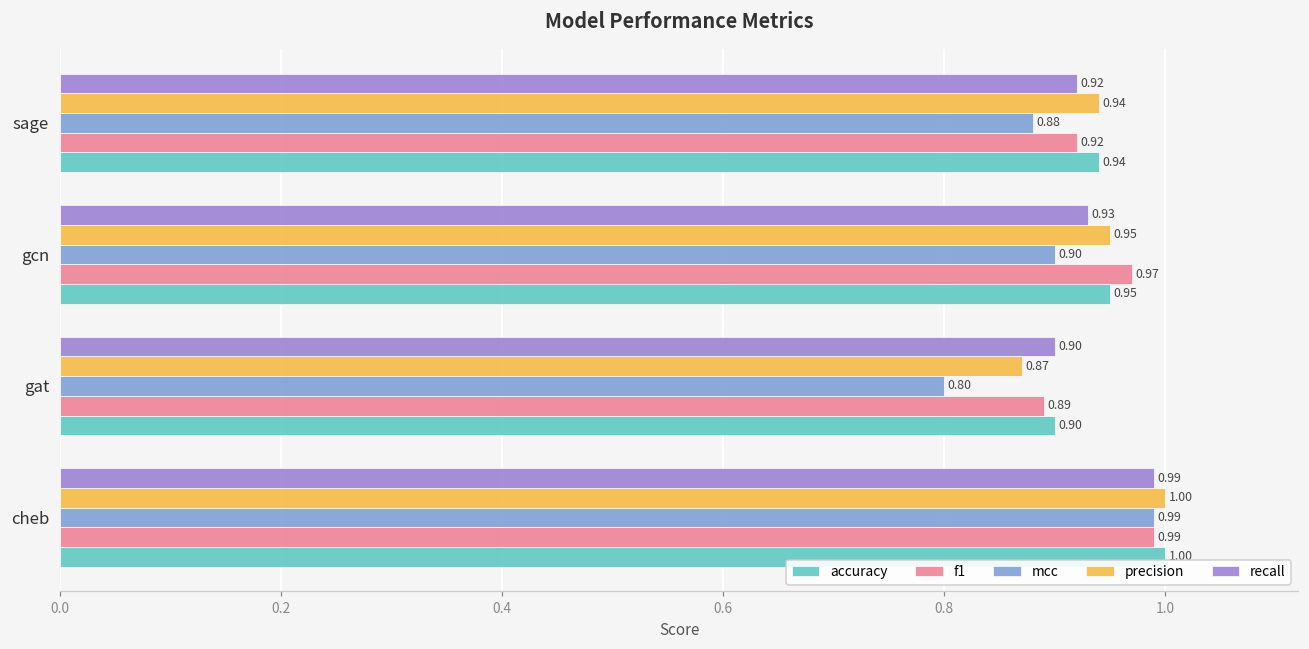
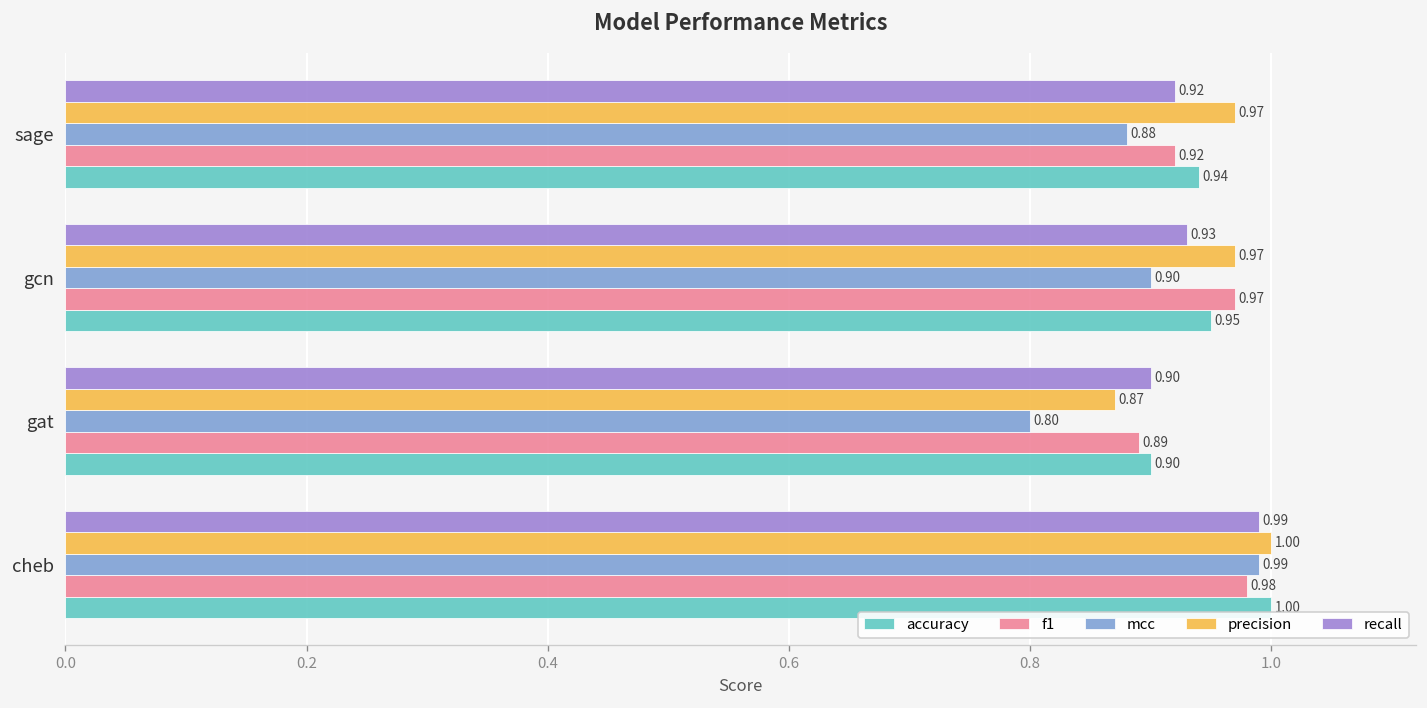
  {
    "f1": {
      "sage": 0.92,
      "gcn": 0.97,
      "gat": 0.89,
-     "cheb": 0.99
+     "cheb": 0.98
    },
    "precision": {
-     "sage": 0.94,
-     "gcn": 0.95,
+     "sage": 0.97,
+     "gcn": 0.97,
      "gat": 0.87,
      "cheb": 1.00
    }
  }
